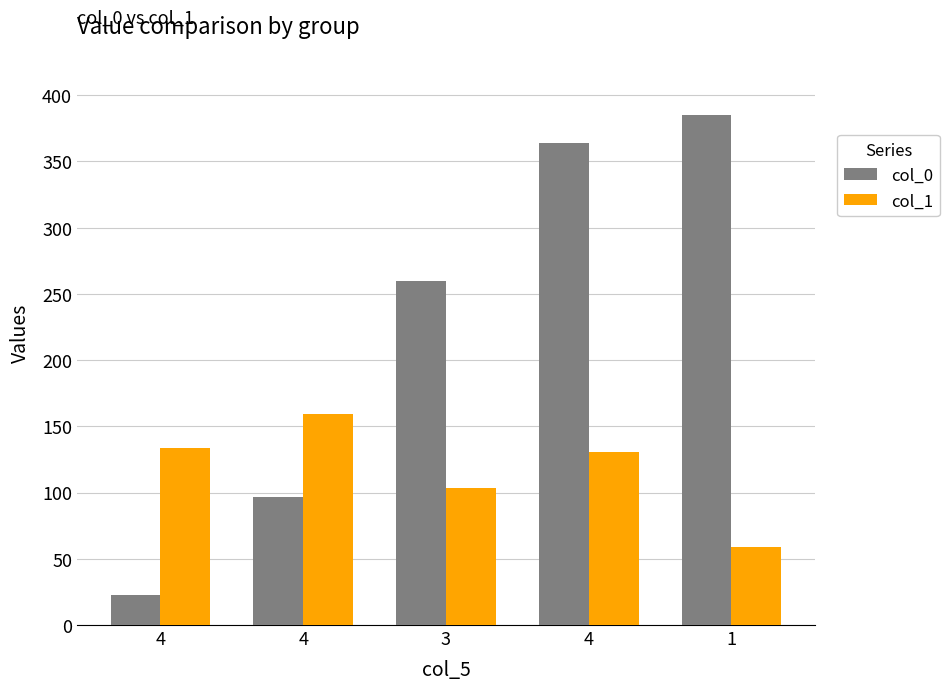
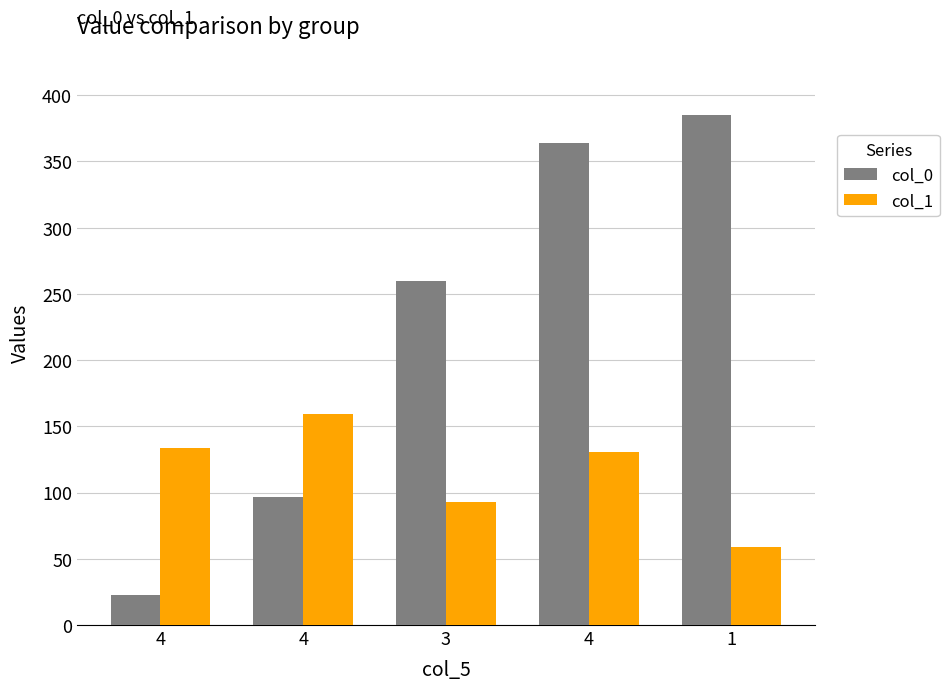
  {
    "col_0": {
      "3": 260,
      "1": 385
    },
    "col_1": {
-     "3": 103,
+     "3": 93,
      "1": 59
    }
  }
